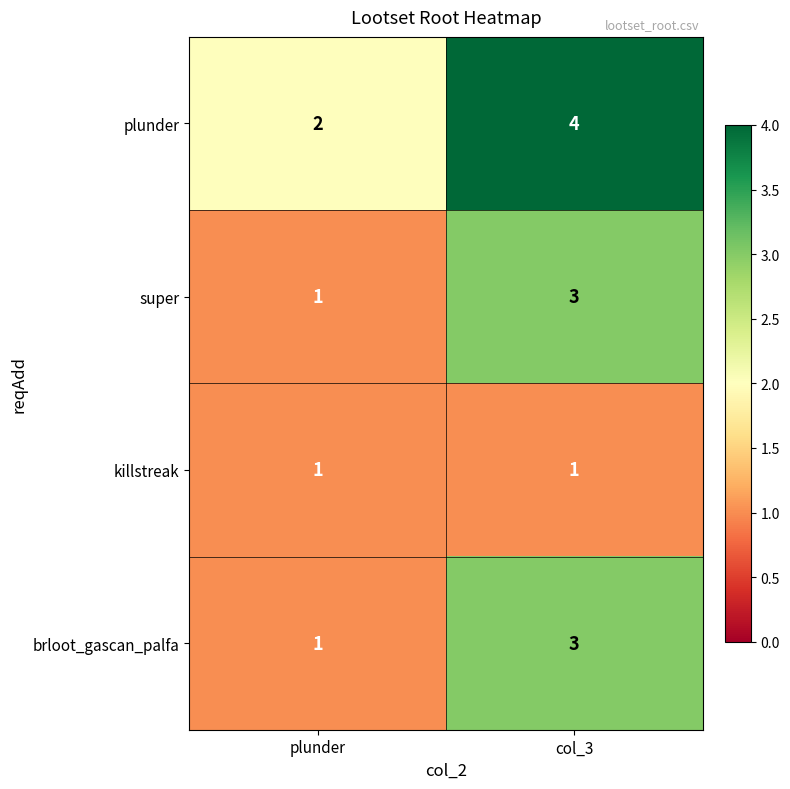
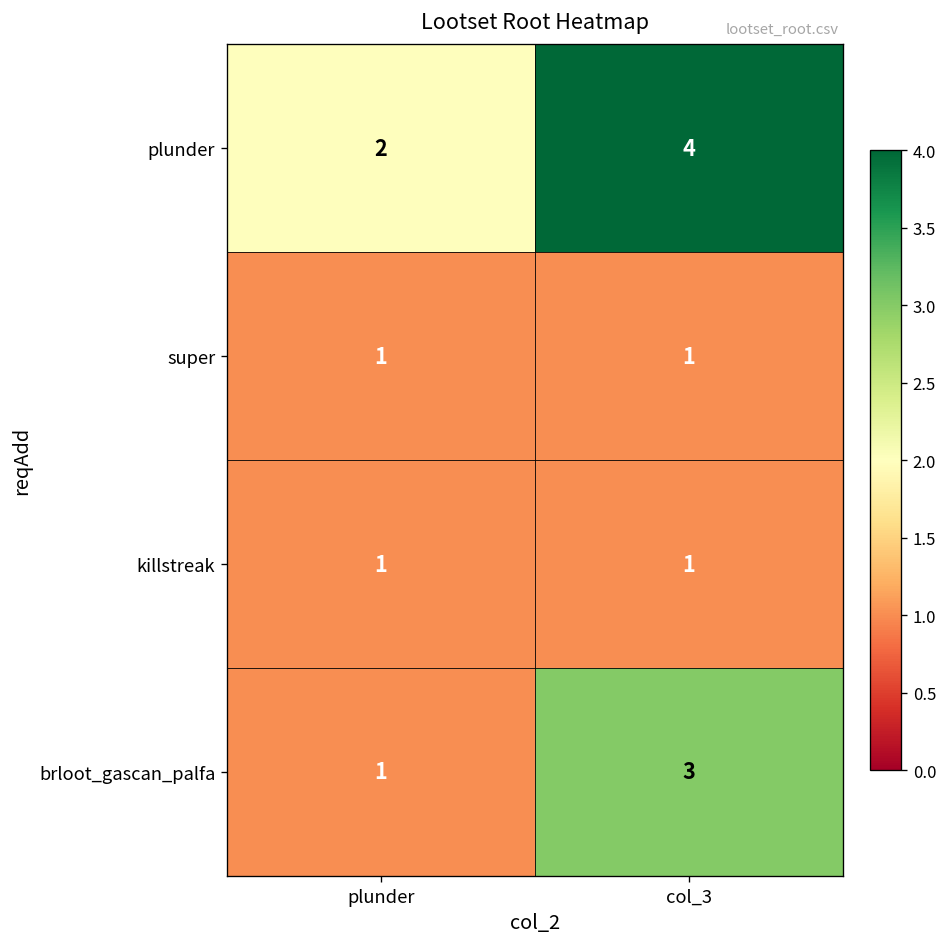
  {
    "plunder": {
      "plunder": 2,
      "col_3": 4
    },
    "super": {
      "plunder": 1,
-     "col_3": 3
+     "col_3": 1
    },
    "killstreak": {
      "plunder": 1,
      "col_3": 1
    },
    "brloot_gascan_palfa": {
      "plunder": 1,
      "col_3": 3
    }
  }
